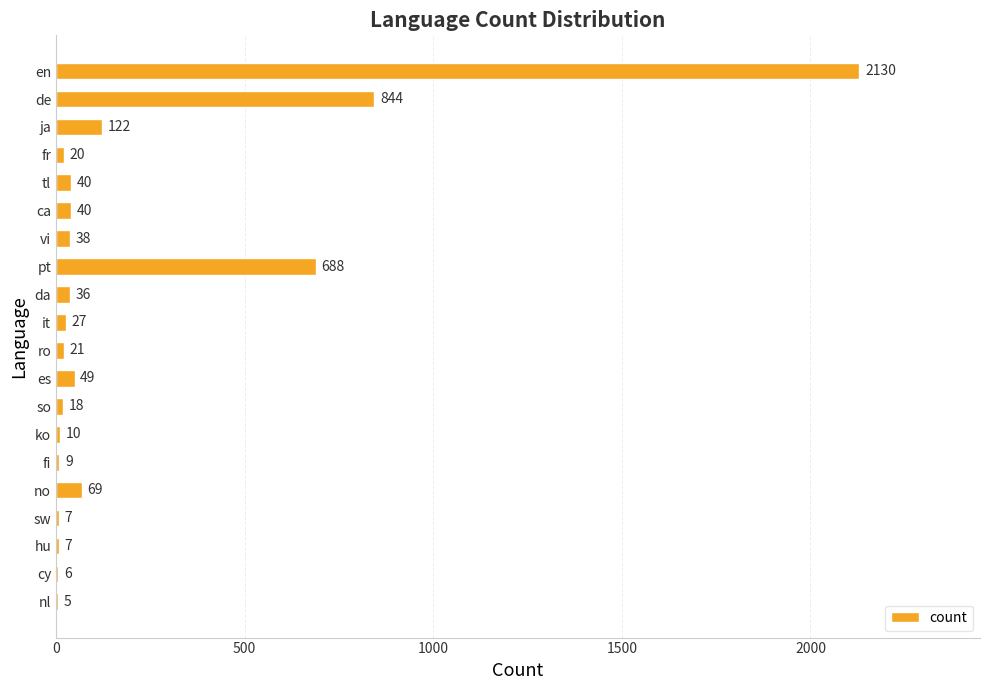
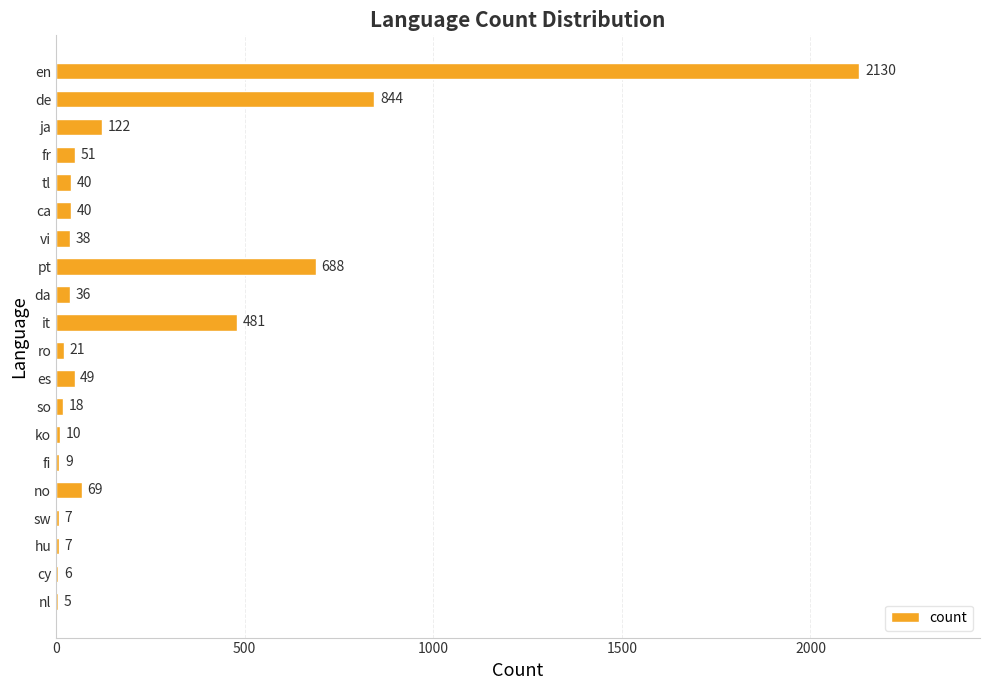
  {
    "en": 2130,
    "de": 844,
    "ja": 122,
-   "fr": 20,
+   "fr": 51,
    "tl": 40,
    "ca": 40,
    "vi": 38,
    "pt": 688,
    "da": 36,
-   "it": 27,
+   "it": 481,
    "ro": 21,
    "es": 49,
    "so": 18,
    "ko": 10,
    "fi": 9,
    "no": 69,
    "sw": 7,
    "hu": 7,
    "cy": 6,
    "nl": 5
  }
